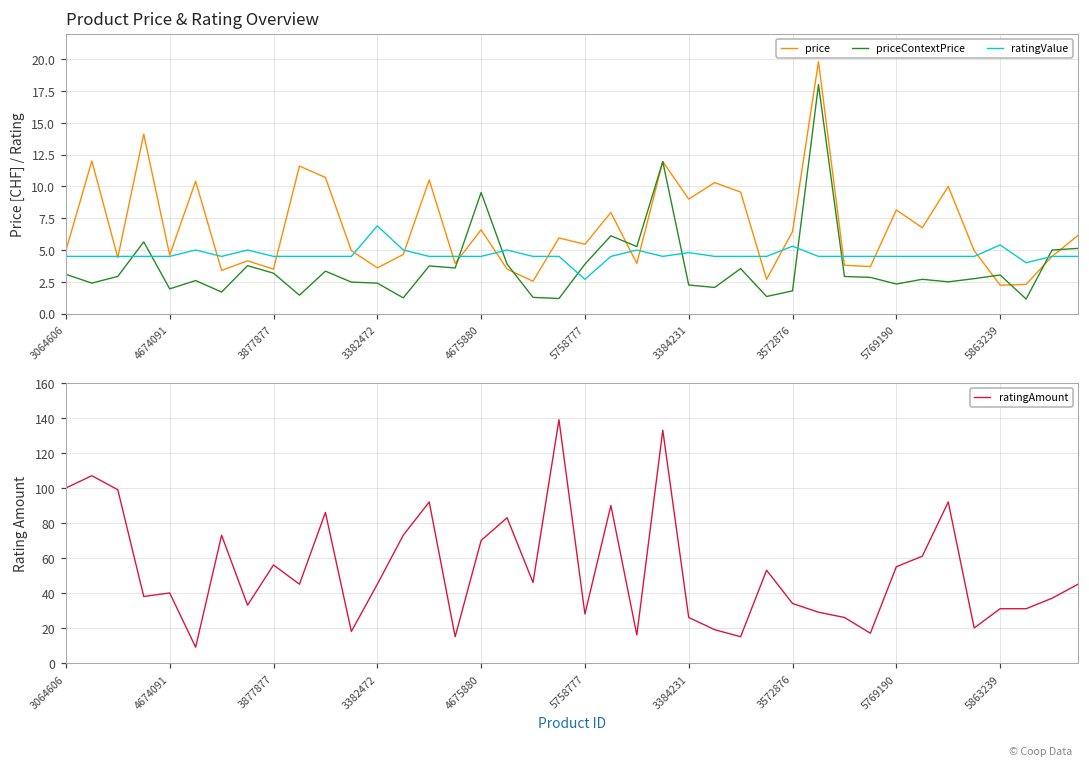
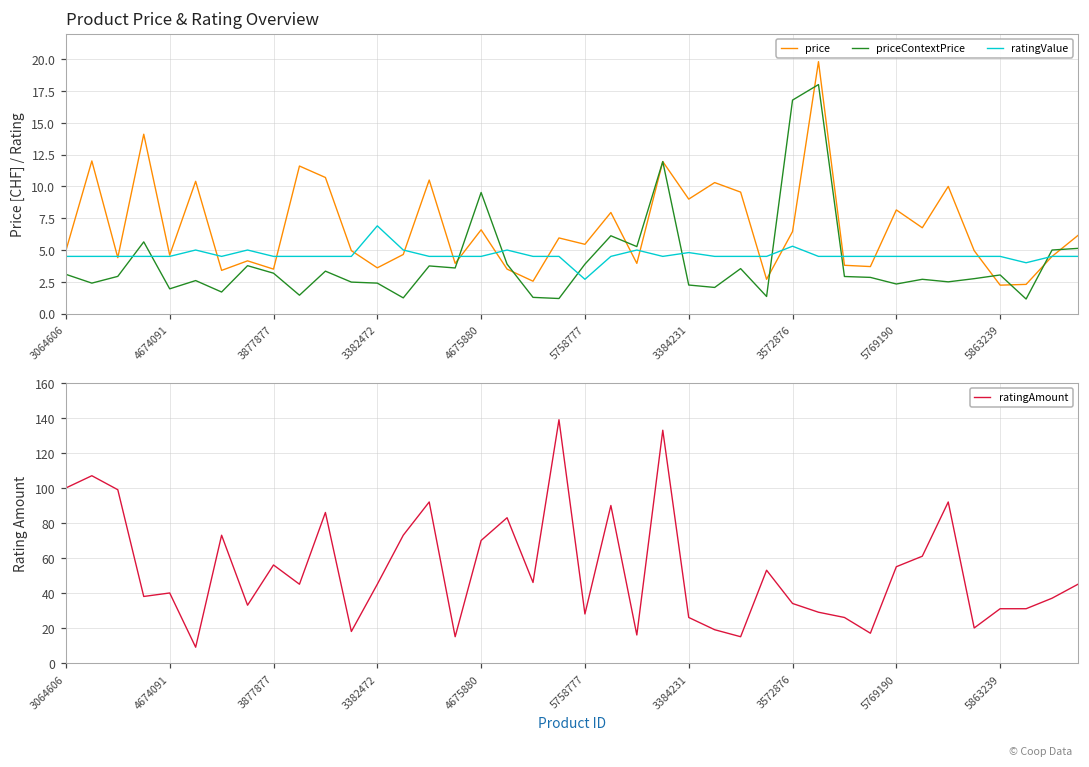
  {
    "Product Price & Rating Overview": {
      "price": {
        "3064606": 5.0,
        "3877877": 3.5,
        "3382472": 3.6,
        "4675880": 6.6,
        "5758777": 5.5,
        "3384231": 9.0,
        "3572876": 6.5,
        "5769190": 8.2,
        "5863239": 2.2
      },
      "priceContextPrice": {
        "3064606": 3.1,
        "4674091": 2.0,
        "3877877": 3.2,
        "3382472": 2.4,
        "4675880": 9.5,
        "5758777": 3.9,
        "3384231": 2.3,
-       "3572876": 1.8,
+       "3572876": 16.8,
        "5769190": 2.3,
        "5863239": 3.0
      },
      "ratingValue": {
        "3064606": 4.5,
        "3877877": 4.5,
        "3382472": 6.9,
        "4675880": 4.5,
        "5758777": 2.7,
        "3384231": 4.8,
        "3572876": 5.3,
        "5769190": 4.5,
-       "5863239": 5.4
+       "5863239": 4.5
      }
    }
  }
